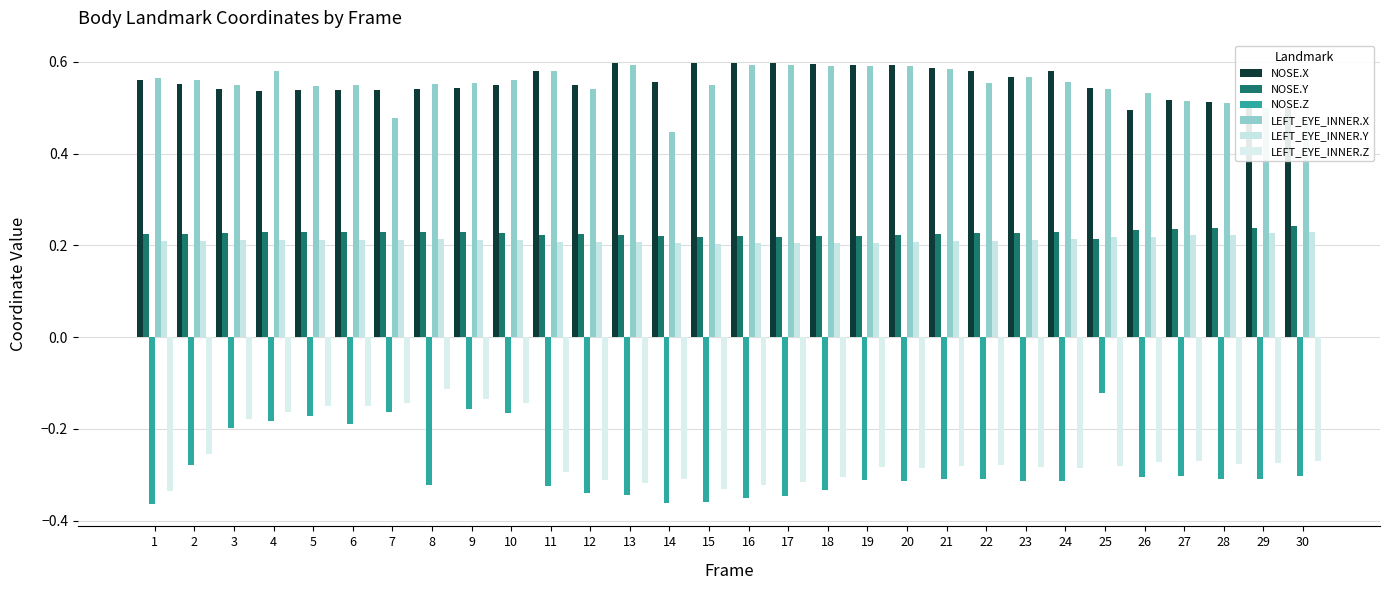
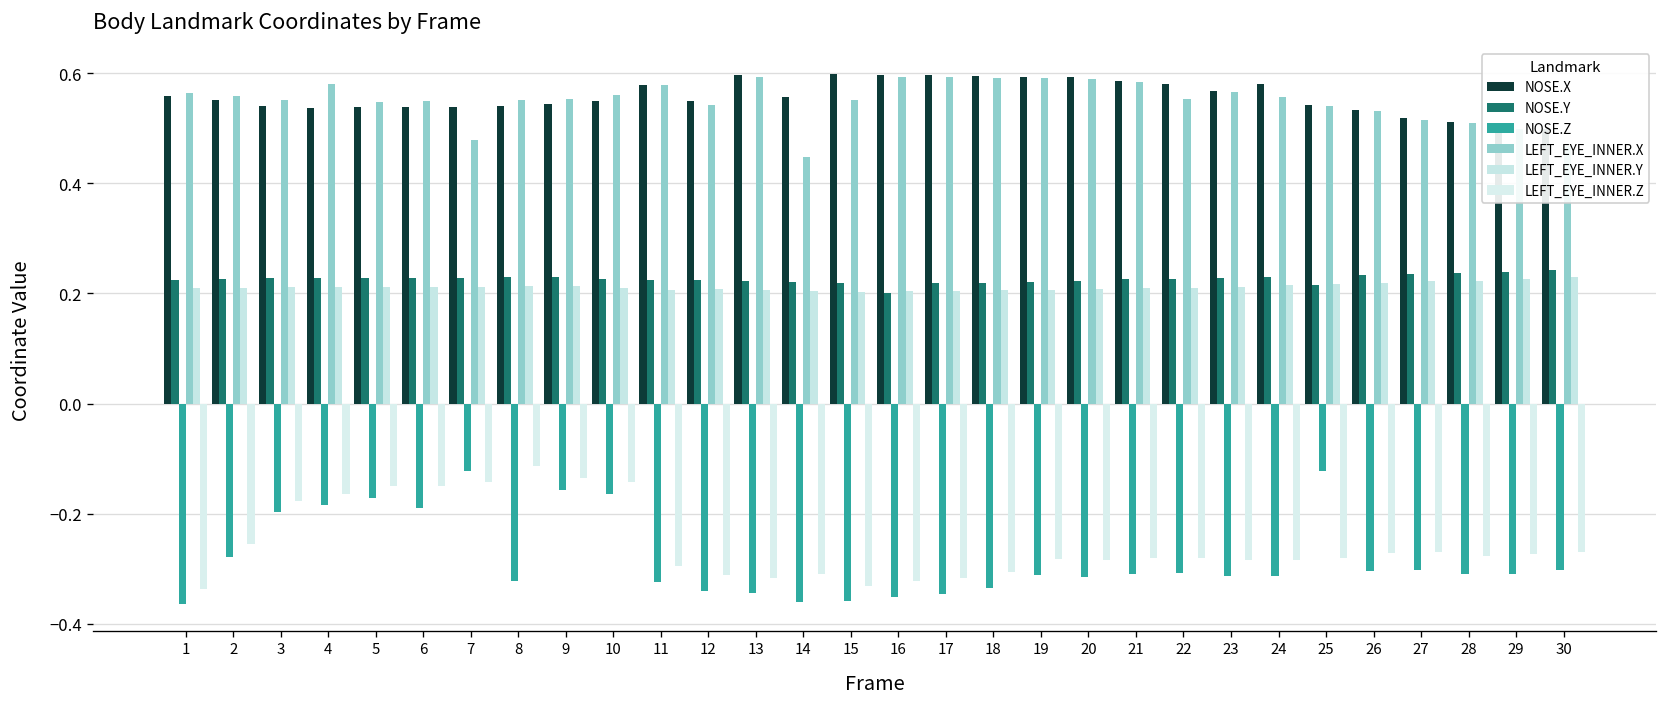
  {
    "NOSE.X": {
      "1": 0.56,
      "2": 0.55,
      "3": 0.54,
      "4": 0.54,
      "5": 0.54,
      "6": 0.54,
      "7": 0.54,
      "8": 0.54,
      "9": 0.54,
      "10": 0.55,
      "11": 0.58,
      "12": 0.55,
      "13": 0.60,
      "14": 0.56,
      "15": 0.60,
      "16": 0.60,
      "17": 0.60,
      "18": 0.59,
      "19": 0.59,
      "20": 0.59,
      "21": 0.59,
      "22": 0.58,
      "23": 0.57,
      "24": 0.58,
      "25": 0.54,
-     "26": 0.50,
+     "26": 0.53,
      "27": 0.52,
      "28": 0.51
    },
    "NOSE.Y": {
      "1": 0.23,
      "2": 0.23,
      "3": 0.23,
      "4": 0.23,
      "5": 0.23,
      "6": 0.23,
      "7": 0.23,
      "8": 0.23,
      "9": 0.23,
      "10": 0.23,
      "11": 0.22,
      "12": 0.22,
      "13": 0.22,
      "14": 0.22,
      "15": 0.22,
-     "16": 0.22,
+     "16": 0.20,
      "17": 0.22,
      "18": 0.22,
      "19": 0.22,
      "20": 0.22,
      "21": 0.23,
      "22": 0.23,
      "23": 0.23,
      "24": 0.23,
      "25": 0.21,
      "26": 0.23,
      "27": 0.24,
      "28": 0.24,
      "29": 0.24,
      "30": 0.24
    },
    "NOSE.Z": {
      "1": -0.36,
      "2": -0.28,
      "3": -0.20,
      "4": -0.18,
      "5": -0.17,
      "6": -0.19,
-     "7": -0.16,
+     "7": -0.12,
      "8": -0.32,
      "9": -0.16,
      "10": -0.17,
      "11": -0.32,
      "12": -0.34,
      "13": -0.34,
      "14": -0.36,
      "15": -0.36,
      "16": -0.35,
      "17": -0.35,
      "18": -0.33,
      "19": -0.31,
      "20": -0.31,
      "21": -0.31,
      "22": -0.31,
      "23": -0.31,
      "24": -0.31,
      "25": -0.12,
      "26": -0.30,
      "27": -0.30,
      "28": -0.31,
      "29": -0.31,
      "30": -0.30
    },
    "LEFT_EYE_INNER.X": {
      "1": 0.56,
      "2": 0.56,
      "3": 0.55,
      "4": 0.58,
      "5": 0.55,
      "6": 0.55,
      "7": 0.48,
      "8": 0.55,
      "9": 0.55,
      "10": 0.56,
      "11": 0.58,
      "12": 0.54,
      "13": 0.59,
      "14": 0.45,
      "15": 0.55,
      "16": 0.59,
      "17": 0.59,
      "18": 0.59,
      "19": 0.59,
      "20": 0.59,
      "21": 0.58,
      "22": 0.55,
      "23": 0.57,
      "24": 0.56,
      "25": 0.54,
      "26": 0.53,
      "27": 0.52,
      "28": 0.51
    }
  }
